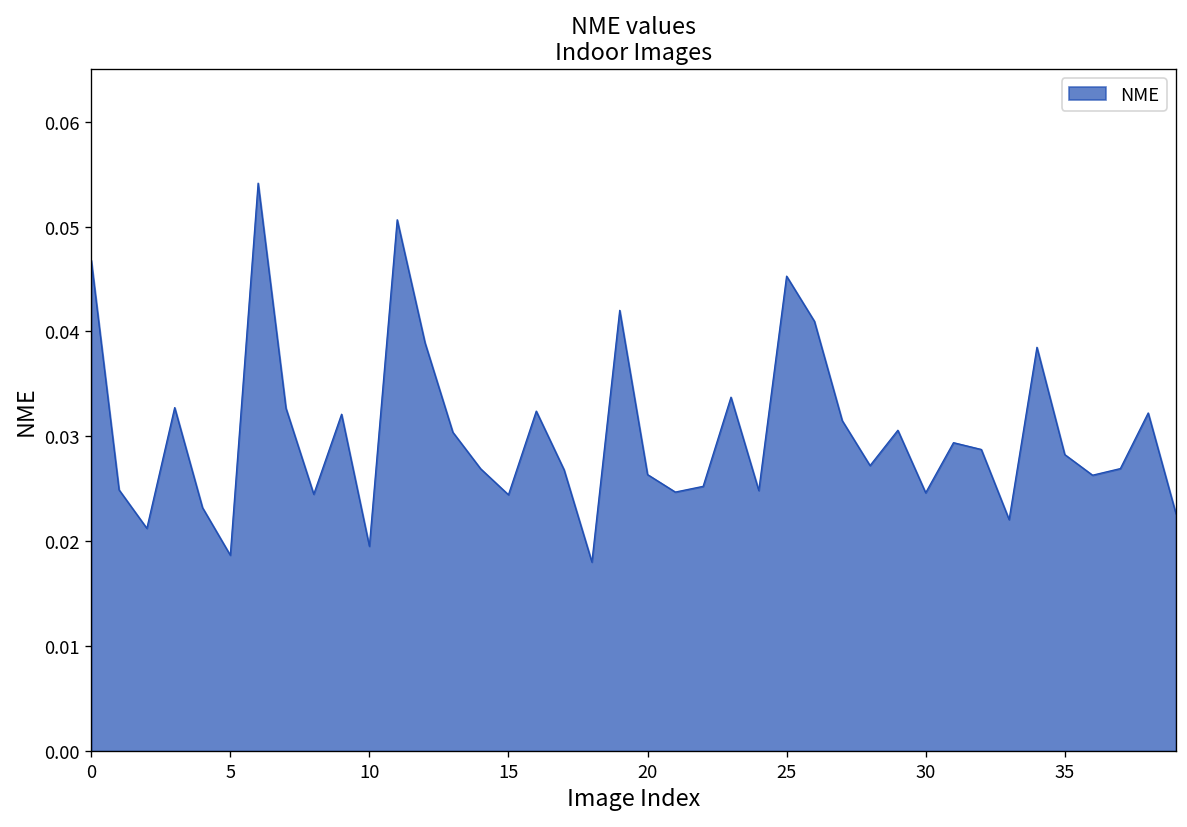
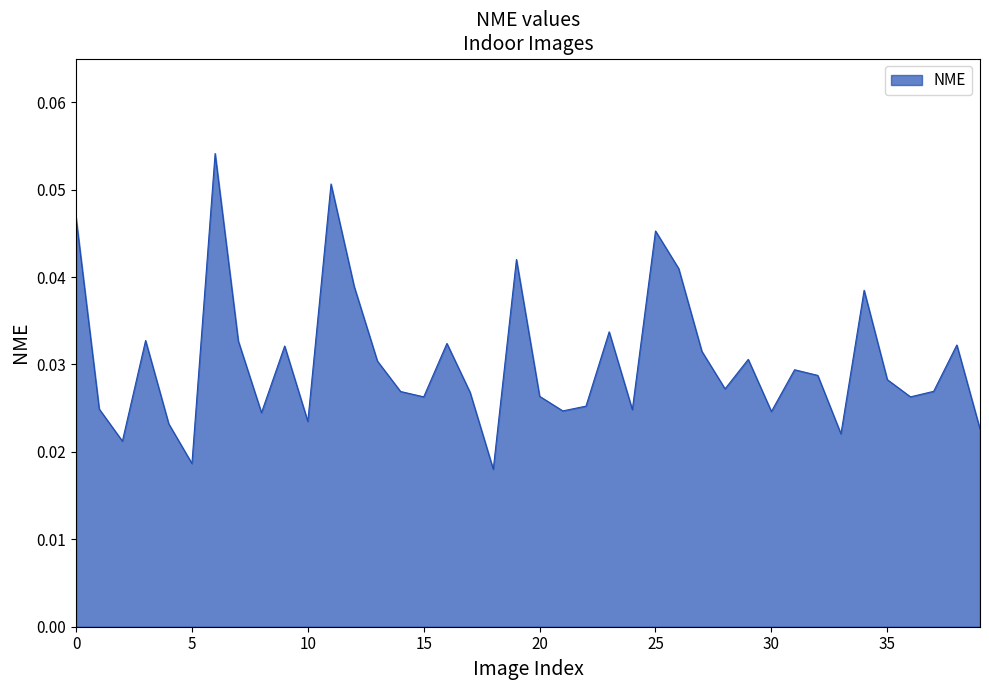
  {
    "0": 0.047,
    "5": 0.019,
-   "10": 0.020,
-   "15": 0.024,
+   "10": 0.023,
+   "15": 0.026,
    "20": 0.026,
    "25": 0.045,
    "30": 0.025,
    "35": 0.028
  }
